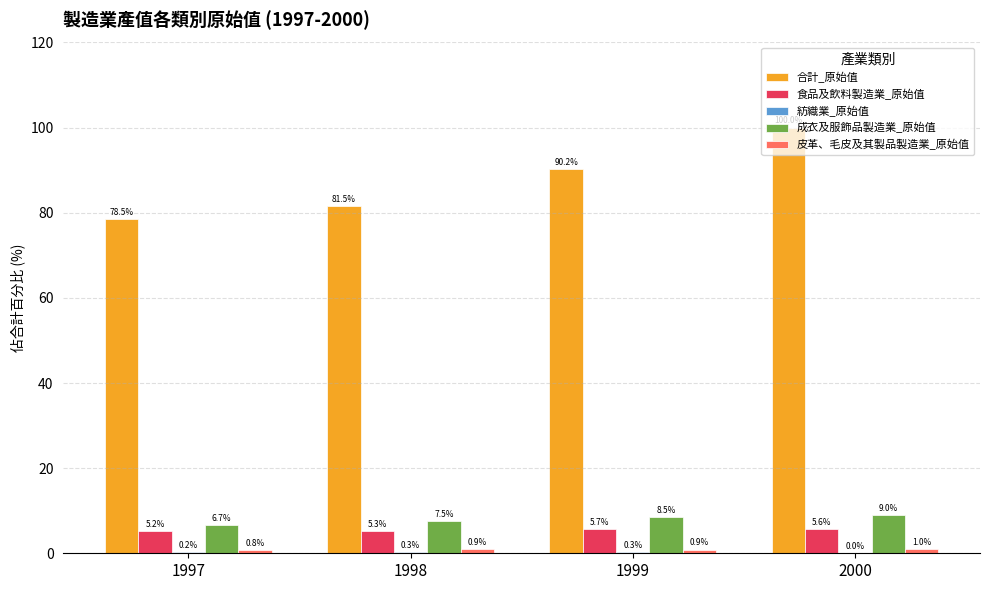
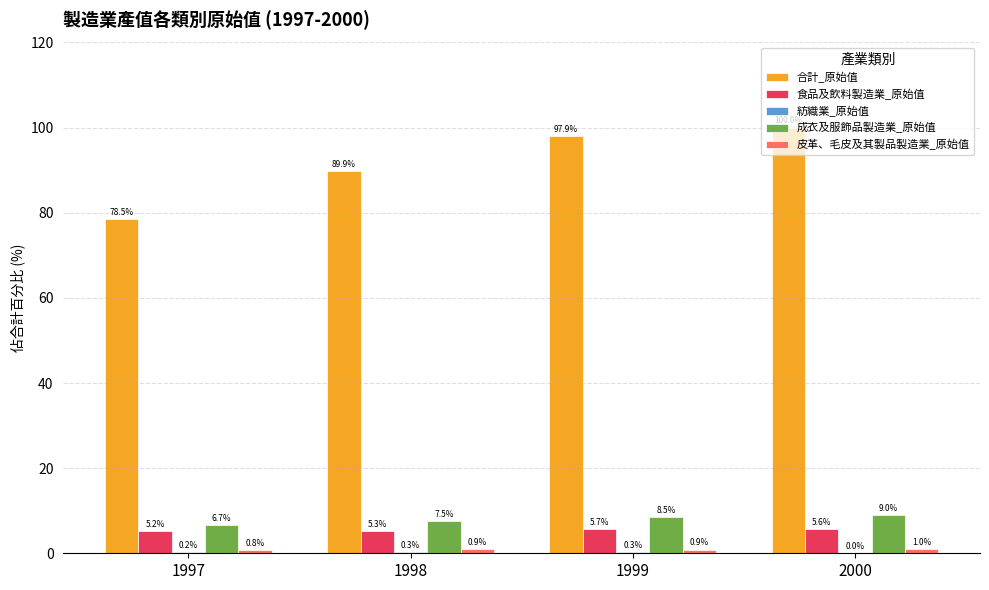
  {
    "合計_原始值": {
      "1997": "78.5%",
-     "1998": "81.5%",
-     "1999": "90.2%"
+     "1998": "89.9%",
+     "1999": "97.9%"
    },
    "紡織業_原始值": {
      "1997": "0.2%",
      "1998": "0.3%",
      "1999": "0.3%",
      "2000": "0.0%"
    },
    "成衣及服飾品製造業_原始值": {
      "1997": "6.7%",
      "1998": "7.5%",
      "1999": "8.5%",
      "2000": "9.0%"
    }
  }
